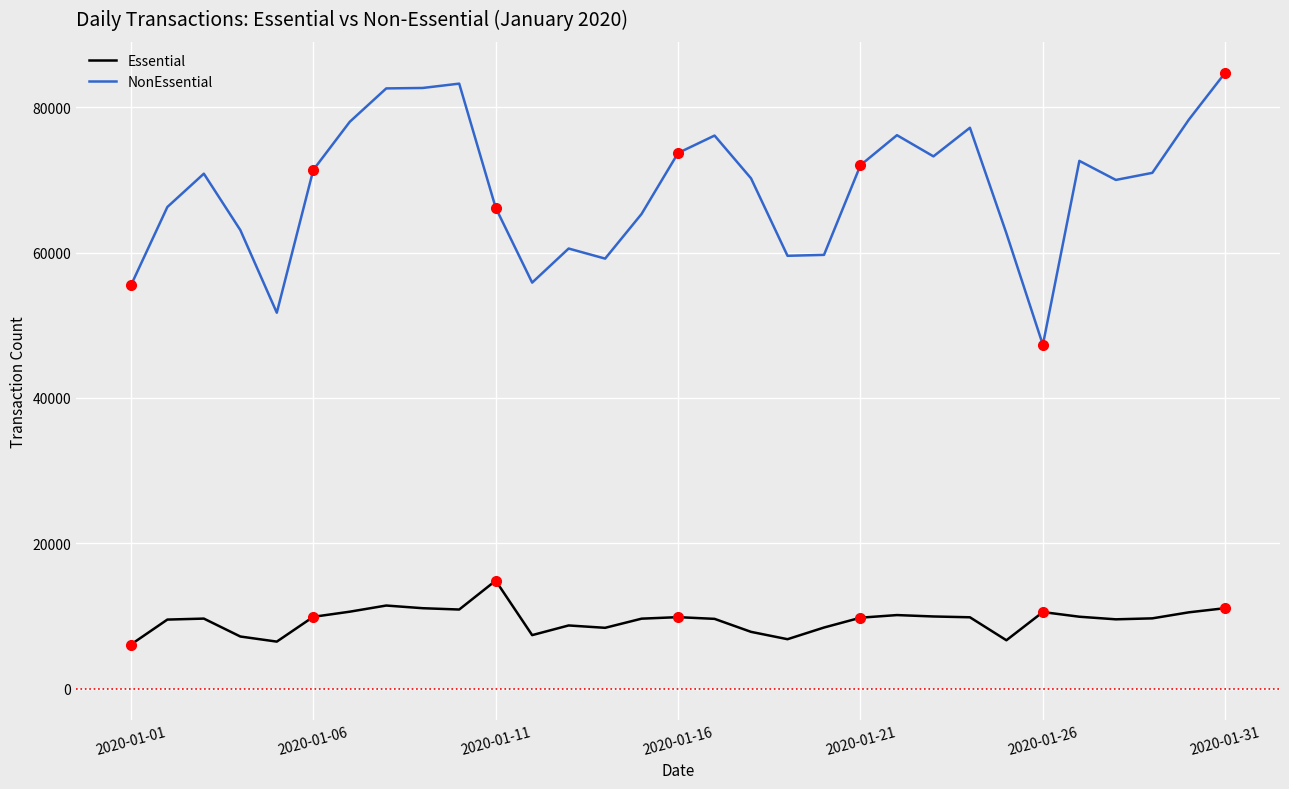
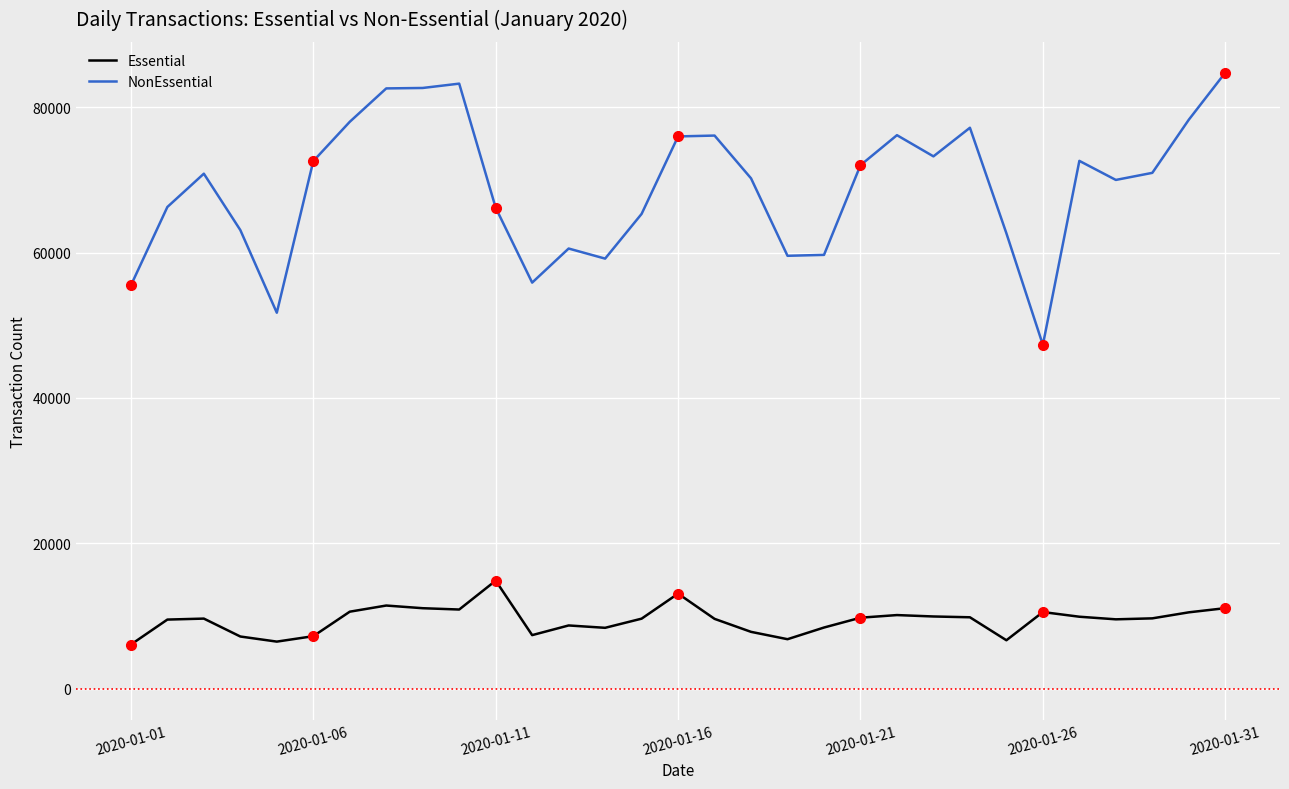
  {
    "Essential": {
-     "2020-01-06": 10000,
-     "2020-01-16": 10000
+     "2020-01-06": 7000,
+     "2020-01-16": 13000
    },
    "NonEssential": {
-     "2020-01-06": 71000,
-     "2020-01-16": 74000
+     "2020-01-06": 73000,
+     "2020-01-16": 76000
    }
  }
